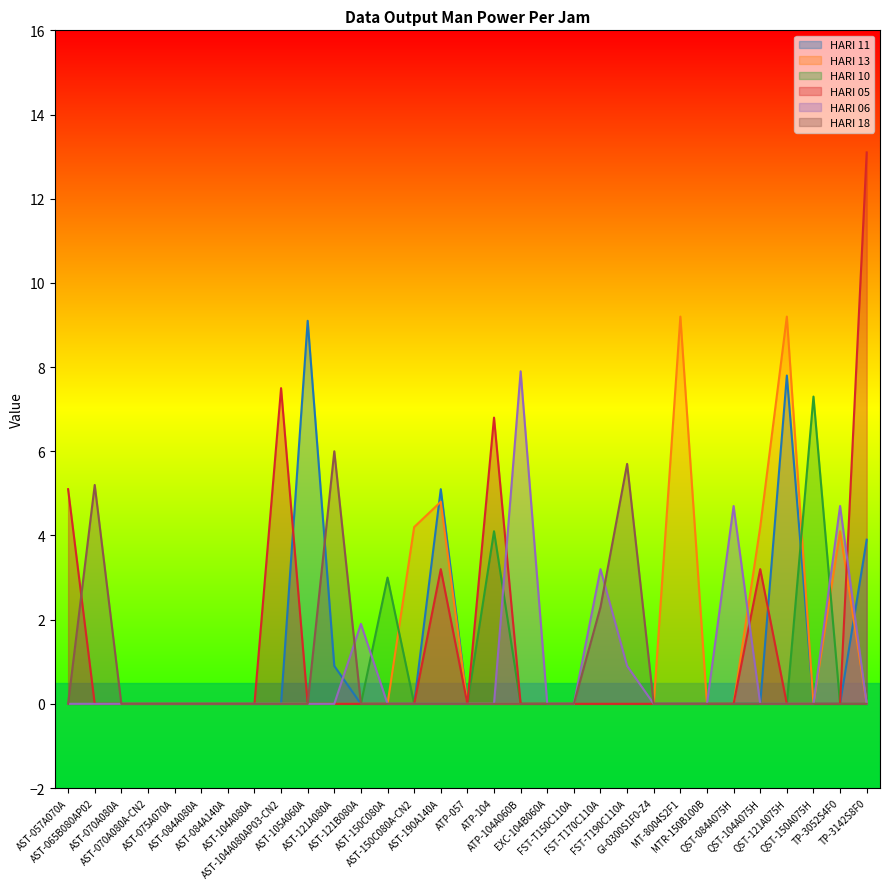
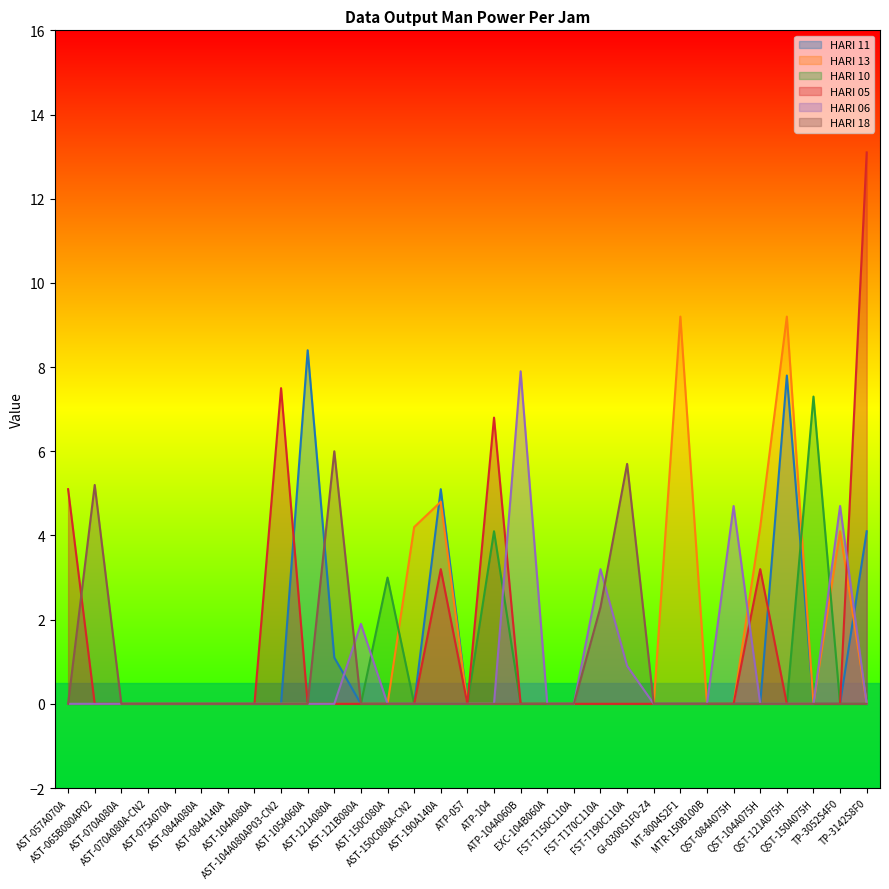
  {
    "HARI 11": {
-     "AST-105A060A": 9.1,
-     "AST-121A080A": 0.9,
+     "AST-105A060A": 8.4,
+     "AST-121A080A": 1.1,
      "AST-190A140A": 5.1,
      "QST-121A075H": 7.8,
-     "TP-3142S8F0": 3.9
+     "TP-3142S8F0": 4.1
    },
    "HARI 10": {
      "AST-150C080A": 3.0,
      "ATP-104": 4.1,
      "QST-150A075H": 7.3
    },
    "HARI 06": {
      "AST-121B080A": 1.9,
      "ATP-104A060B": 7.9,
      "FST-T170C110A": 3.2,
      "FST-T190C110A": 0.9,
      "QST-084A075H": 4.7,
      "TP-3052S4F0": 4.7
    }
  }
